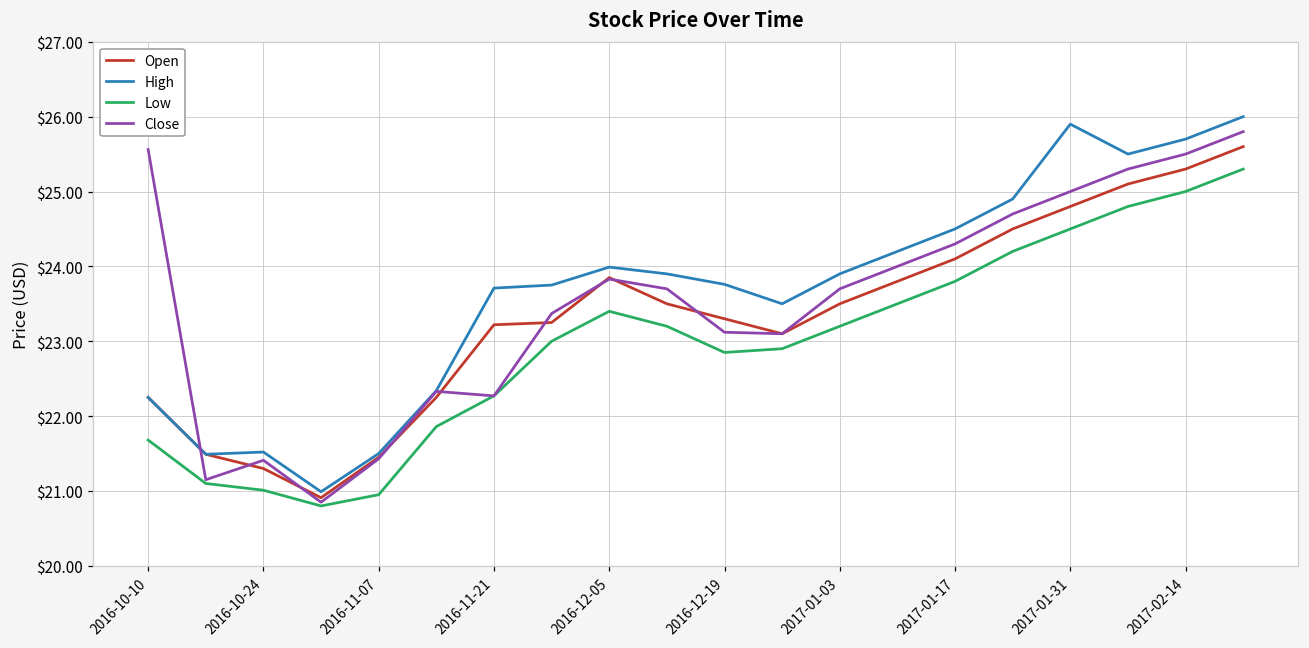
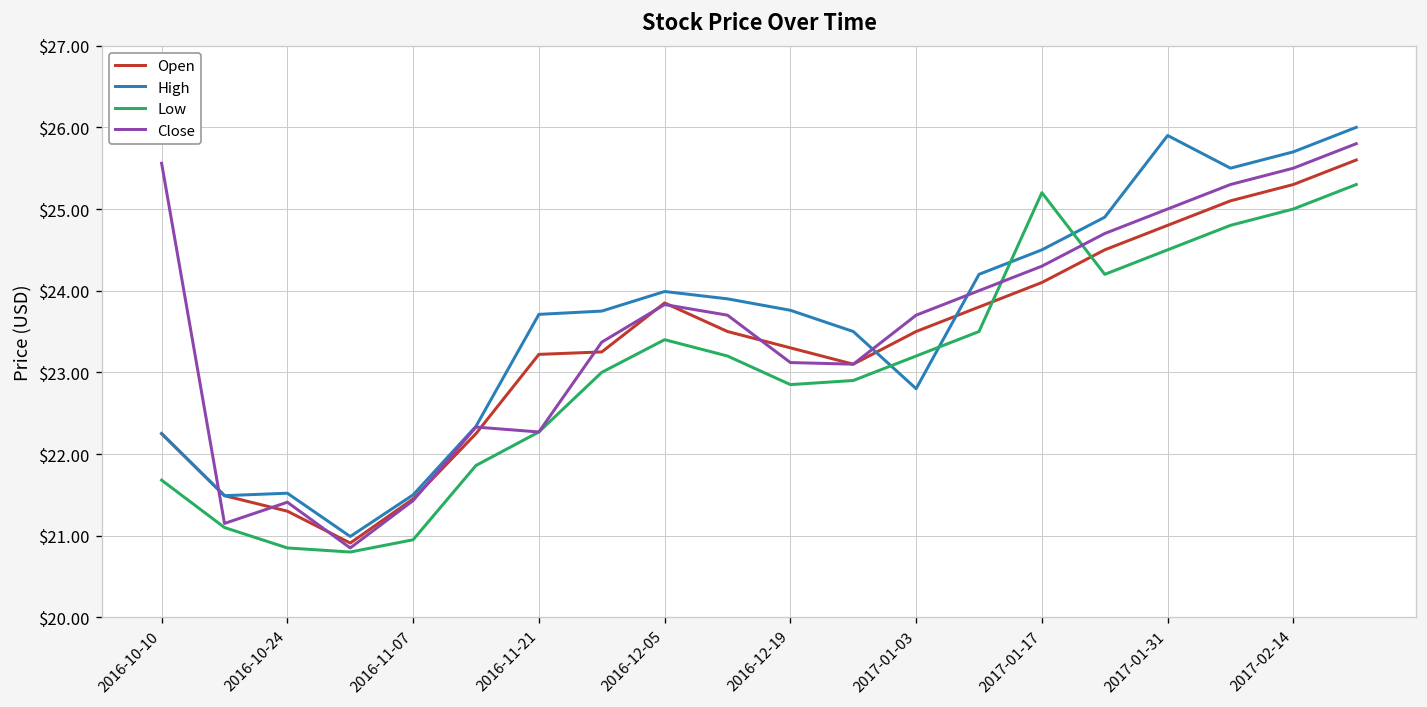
  {
    "Open": {
      "2016-10-24": "$21.3",
      "2016-11-21": "$23.2",
      "2016-12-19": "$23.3",
      "2017-01-03": "$23.5",
      "2017-01-17": "$24.1",
      "2017-01-31": "$24.8",
      "2017-02-14": "$25.3"
    },
    "High": {
      "2016-10-24": "$21.5",
      "2016-11-07": "$21.5",
      "2016-11-21": "$23.7",
      "2016-12-05": "$24.0",
      "2016-12-19": "$23.8",
-     "2017-01-03": "$23.9",
+     "2017-01-03": "$22.8",
      "2017-01-17": "$24.5",
      "2017-01-31": "$25.9",
      "2017-02-14": "$25.7"
    },
    "Low": {
      "2016-10-10": "$21.7",
-     "2016-10-24": "$21.0",
+     "2016-10-24": "$20.9",
      "2016-11-07": "$21.0",
      "2016-12-05": "$23.4",
      "2016-12-19": "$22.9",
      "2017-01-03": "$23.2",
-     "2017-01-17": "$23.8",
+     "2017-01-17": "$25.2",
      "2017-01-31": "$24.5",
      "2017-02-14": "$25.0"
    },
    "Close": {
      "2016-10-10": "$25.6",
      "2016-10-24": "$21.4",
      "2016-12-19": "$23.1",
      "2017-01-03": "$23.7",
      "2017-01-17": "$24.3",
      "2017-01-31": "$25.0",
      "2017-02-14": "$25.5"
    }
  }
